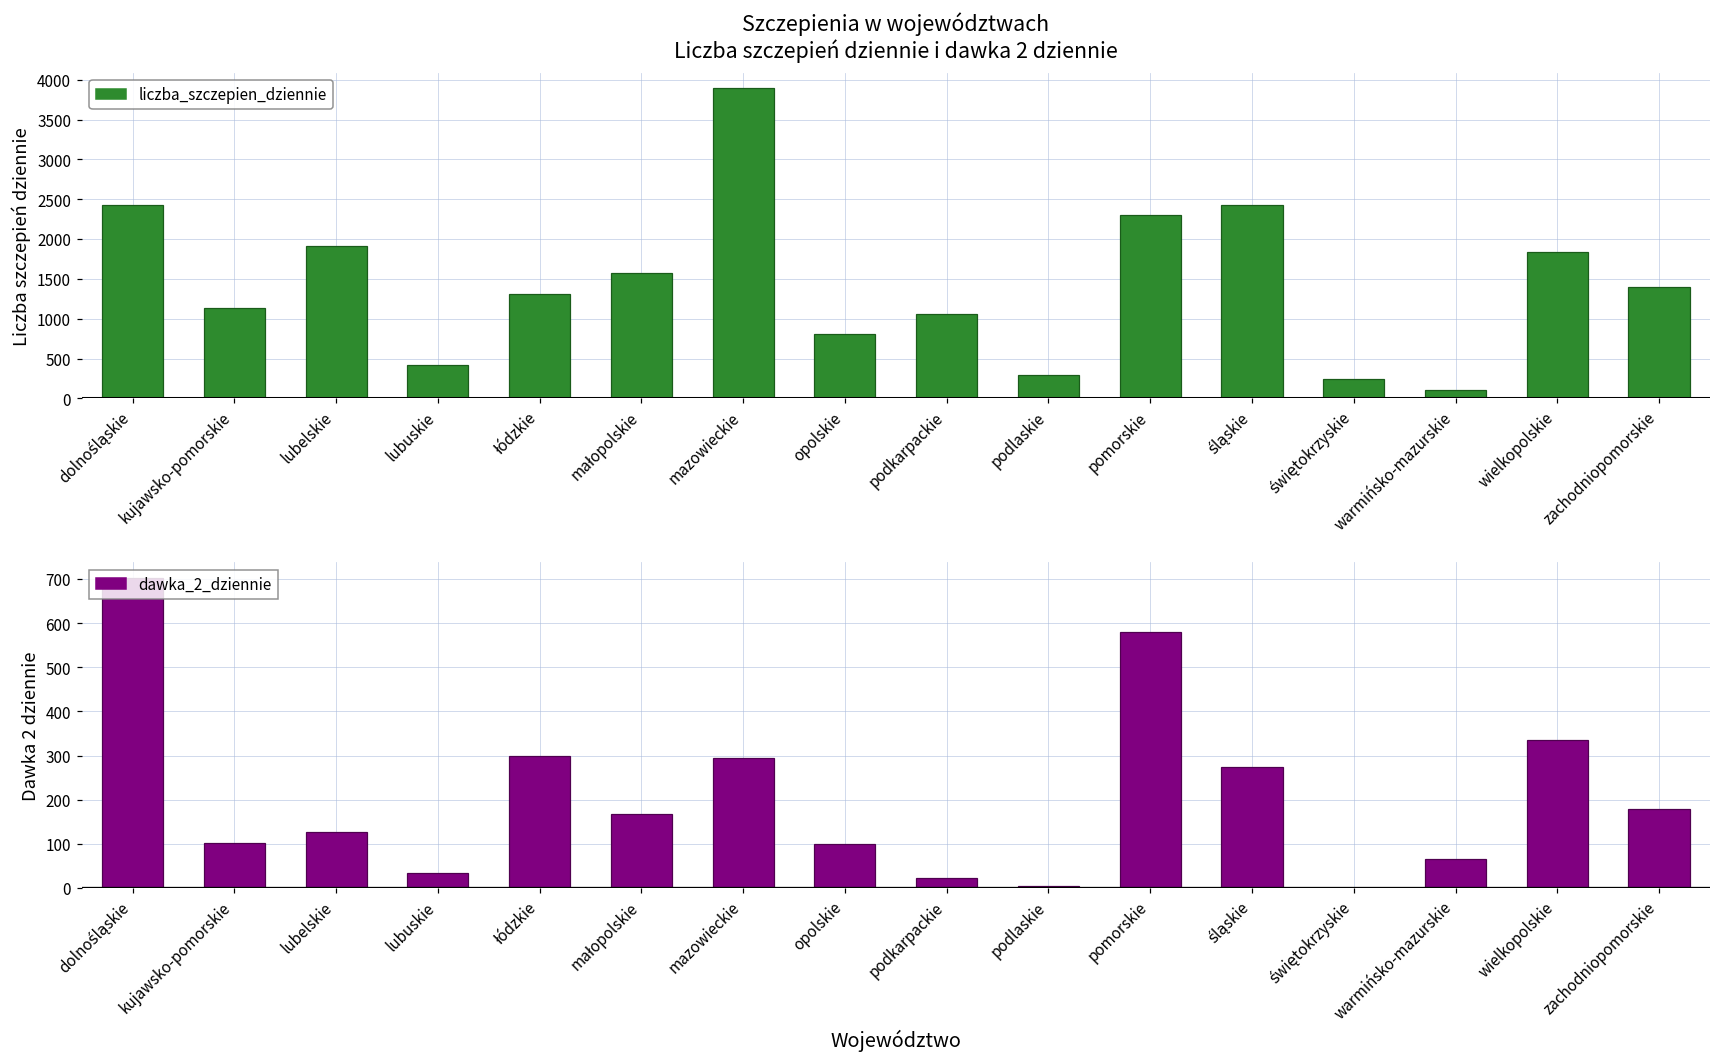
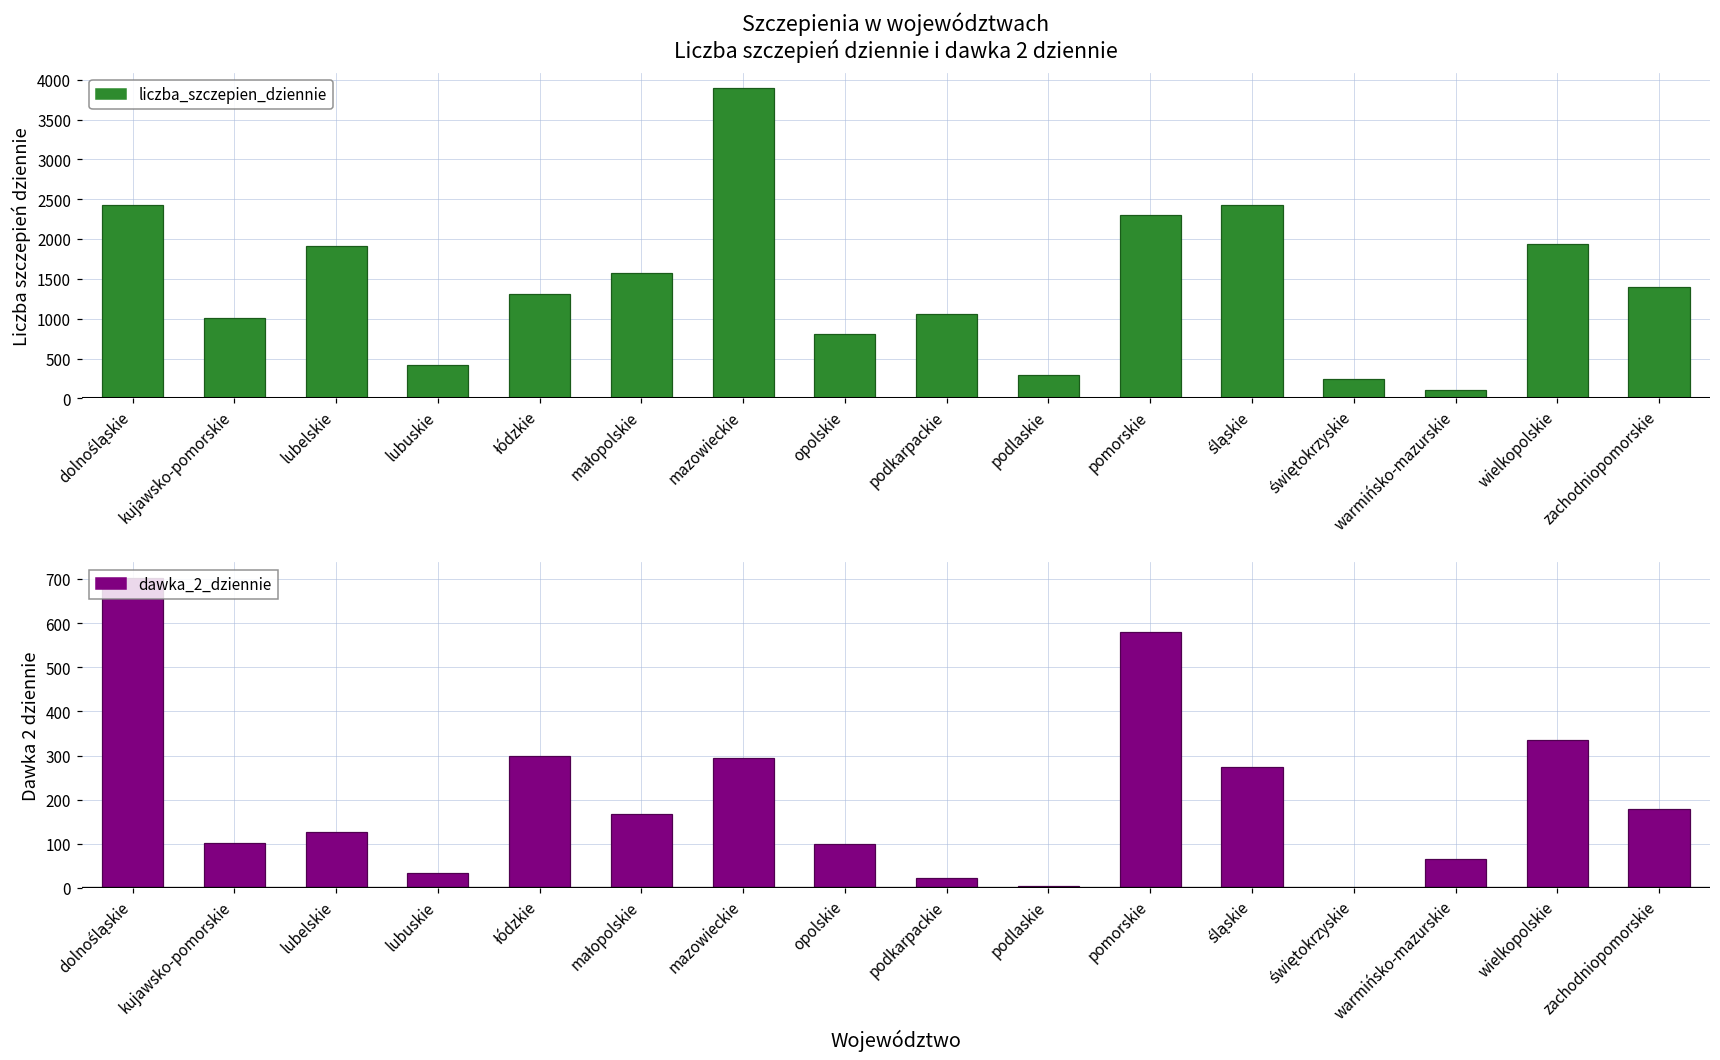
  {
    "Szczepienia w województwach Liczba szczepień dziennie i dawka 2 dziennie": {
      "dolnośląskie": 2400,
-     "kujawsko-pomorskie": 1100,
+     "kujawsko-pomorskie": 1000,
      "lubelskie": 1900,
      "lubuskie": 400,
      "łódzkie": 1300,
      "małopolskie": 1600,
      "mazowieckie": 3900,
      "opolskie": 800,
      "podkarpackie": 1100,
      "podlaskie": 300,
      "pomorskie": 2300,
      "śląskie": 2400,
      "świętokrzyskie": 200,
      "warmińsko-mazurskie": 100,
-     "wielkopolskie": 1800,
+     "wielkopolskie": 1900,
      "zachodniopomorskie": 1400
    }
  }
